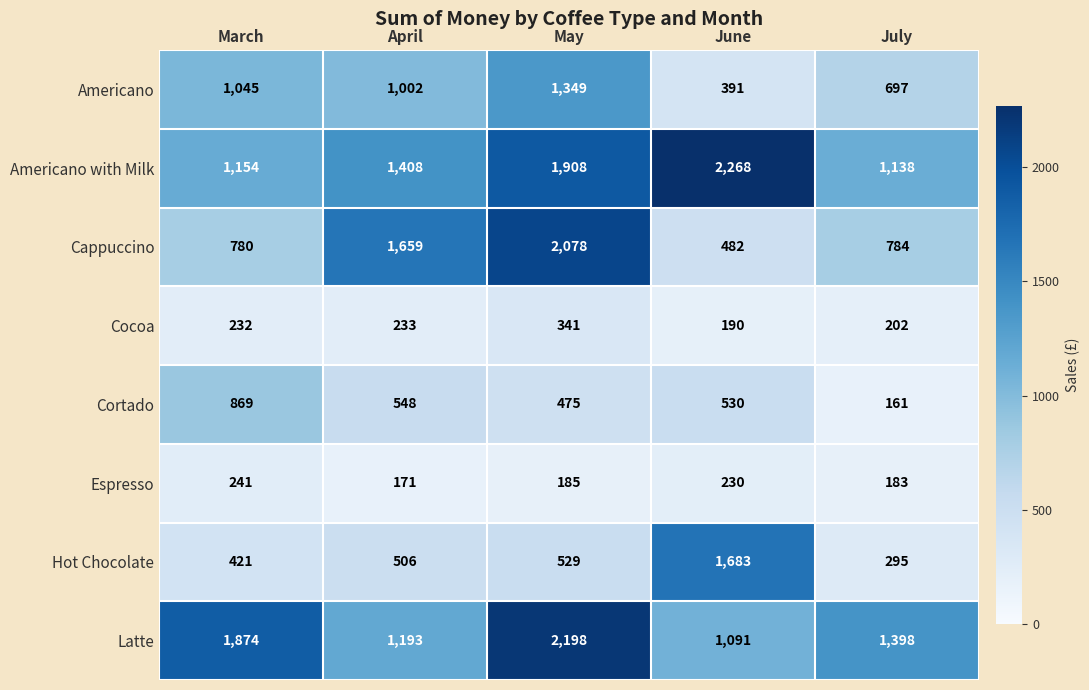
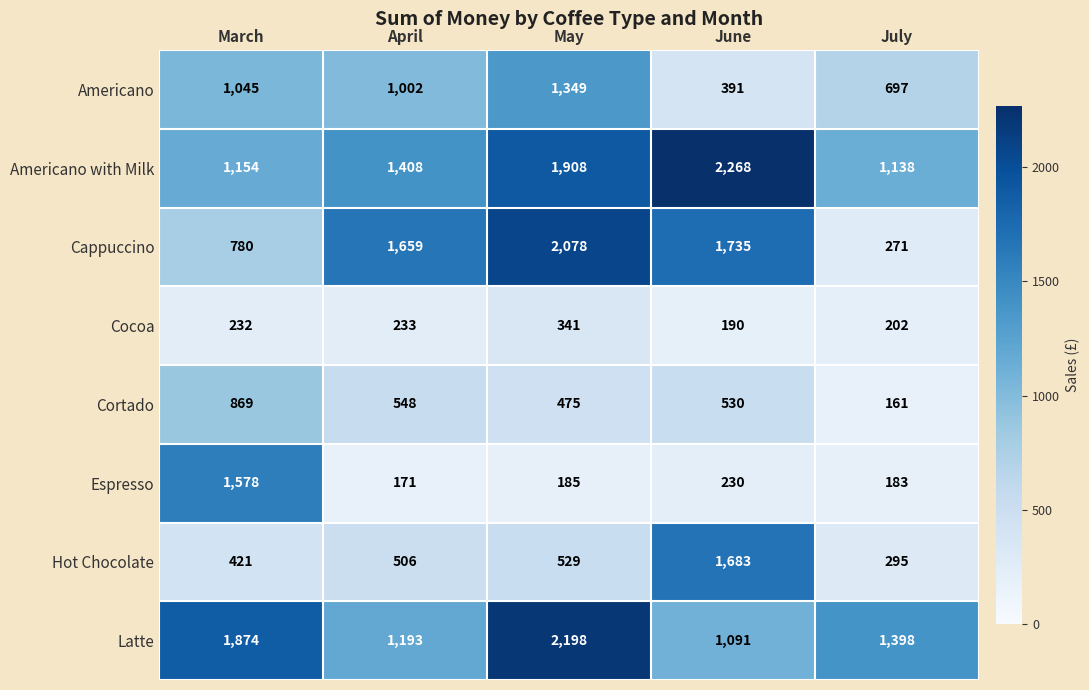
  {
    "Americano": {
      "March": "1,045",
      "April": "1,002",
      "May": "1,349",
      "June": "391",
      "July": "697"
    },
    "Americano with Milk": {
      "March": "1,154",
      "April": "1,408",
      "May": "1,908",
      "June": "2,268",
      "July": "1,138"
    },
    "Cappuccino": {
      "March": "780",
      "April": "1,659",
      "May": "2,078",
-     "June": "482",
-     "July": "784"
+     "June": "1,735",
+     "July": "271"
    },
    "Cocoa": {
      "March": "232",
      "April": "233",
      "May": "341",
      "June": "190",
      "July": "202"
    },
    "Cortado": {
      "March": "869",
      "April": "548",
      "May": "475",
      "June": "530",
      "July": "161"
    },
    "Espresso": {
-     "March": "241",
+     "March": "1,578",
      "April": "171",
      "May": "185",
      "June": "230",
      "July": "183"
    },
    "Hot Chocolate": {
      "March": "421",
      "April": "506",
      "May": "529",
      "June": "1,683",
      "July": "295"
    },
    "Latte": {
      "March": "1,874",
      "April": "1,193",
      "May": "2,198",
      "June": "1,091",
      "July": "1,398"
    }
  }
